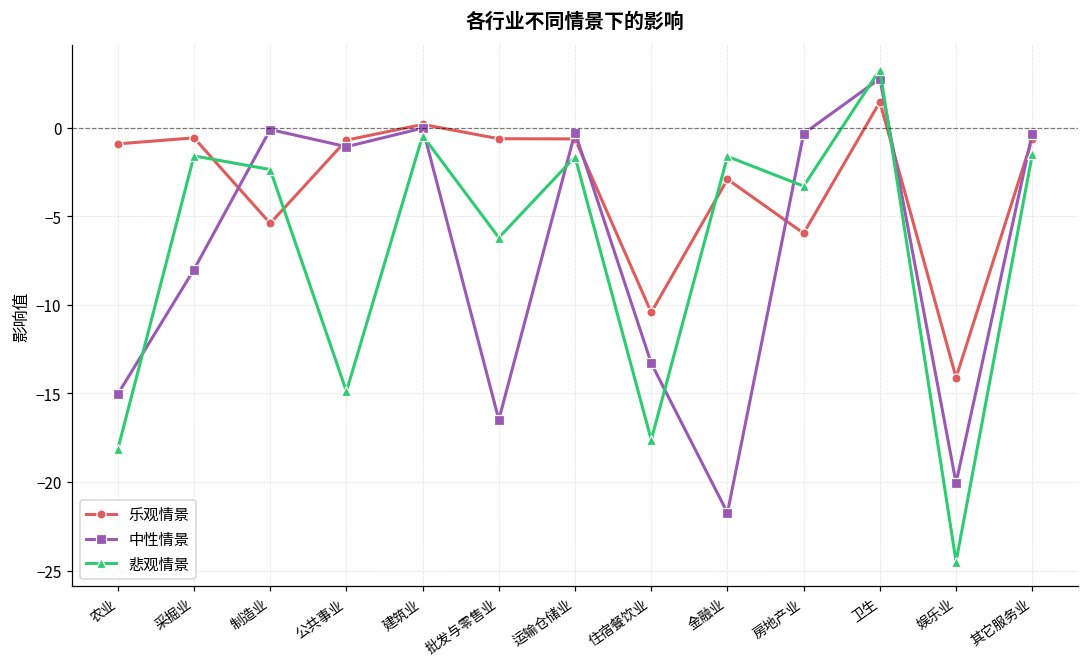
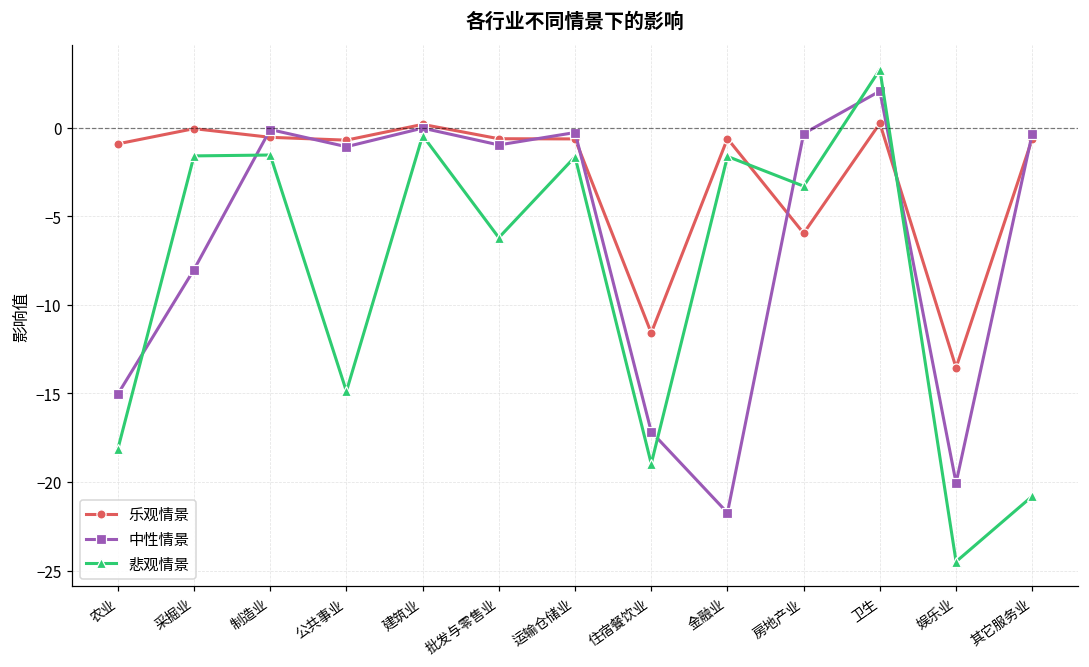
  {
    "乐观情景": {
      "农业": -0.9,
-     "采掘业": -0.6,
-     "制造业": -5.4,
+     "采掘业": 0.0,
+     "制造业": -0.5,
      "公共事业": -0.7,
      "建筑业": 0.2,
      "批发与零售业": -0.6,
      "运输仓储业": -0.6,
-     "住宿餐饮业": -10.4,
-     "金融业": -2.9,
+     "住宿餐饮业": -11.6,
+     "金融业": -0.6,
      "房地产业": -6.0,
-     "卫生": 1.5,
-     "娱乐业": -14.1,
+     "卫生": 0.3,
+     "娱乐业": -13.5,
      "其它服务业": -0.6
    },
    "中性情景": {
      "农业": -15.0,
      "采掘业": -8.0,
      "制造业": -0.1,
      "公共事业": -1.1,
      "建筑业": 0.0,
-     "批发与零售业": -16.5,
+     "批发与零售业": -1.0,
      "运输仓储业": -0.3,
-     "住宿餐饮业": -13.3,
+     "住宿餐饮业": -17.2,
      "金融业": -21.7,
      "房地产业": -0.3,
-     "卫生": 2.8,
+     "卫生": 2.1,
      "娱乐业": -20.1,
      "其它服务业": -0.3
    },
    "悲观情景": {
      "农业": -18.2,
      "采掘业": -1.6,
-     "制造业": -2.4,
+     "制造业": -1.5,
      "公共事业": -14.9,
      "建筑业": -0.4,
      "批发与零售业": -6.2,
      "运输仓储业": -1.6,
-     "住宿餐饮业": -17.6,
+     "住宿餐饮业": -19.0,
      "金融业": -1.6,
      "房地产业": -3.3,
      "卫生": 3.3,
      "娱乐业": -24.5,
-     "其它服务业": -1.5
+     "其它服务业": -20.8
    }
  }
